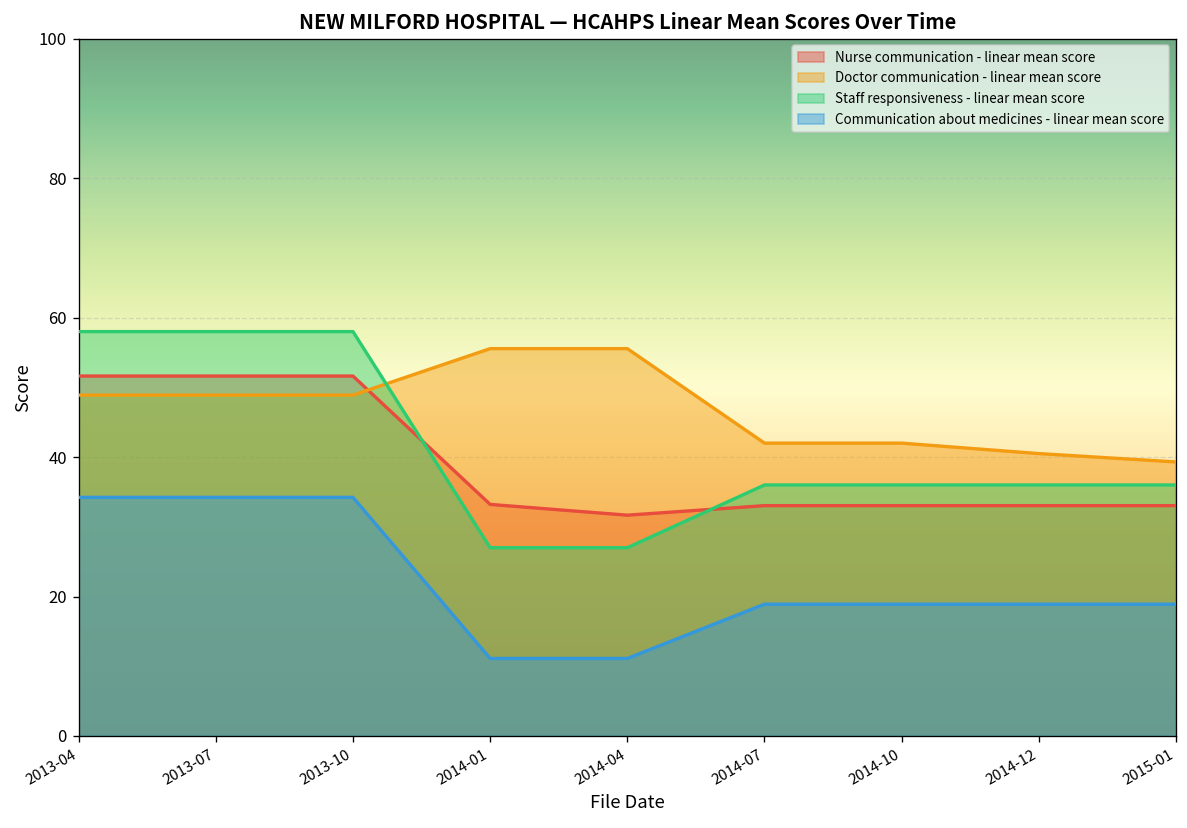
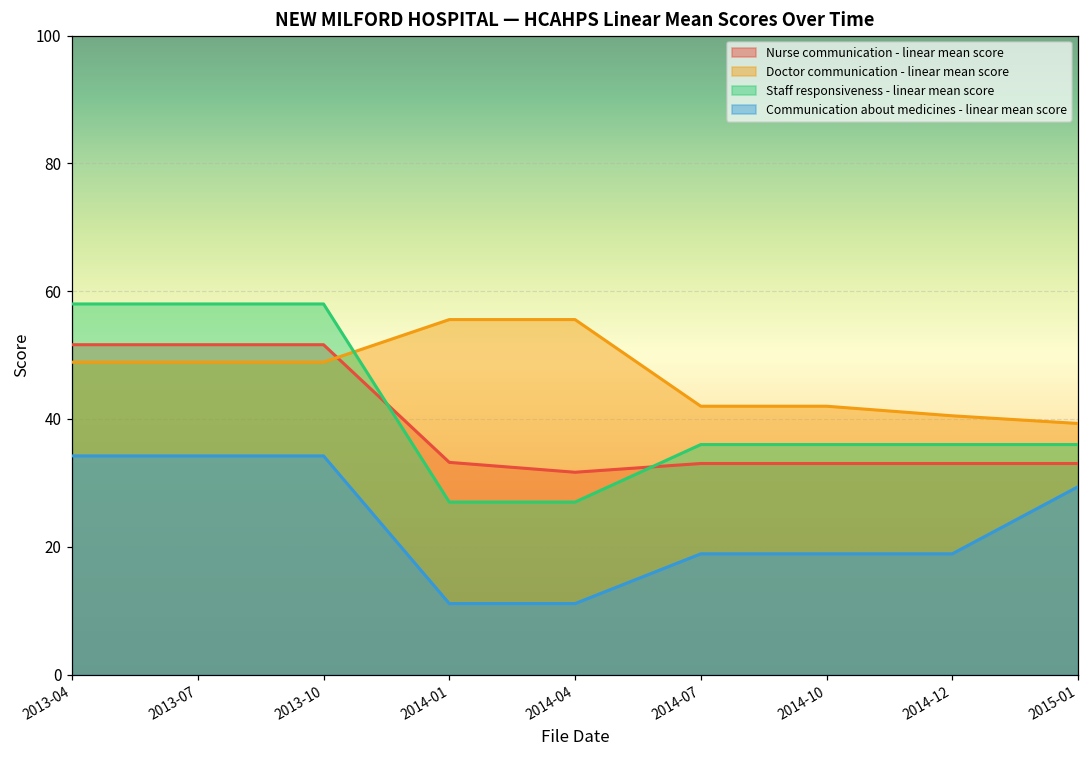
  {
    "Nurse communication - linear mean score": {
      "2013-04": 52,
      "2013-07": 52,
      "2013-10": 52,
      "2014-01": 33,
      "2014-04": 32,
      "2014-07": 33,
      "2014-10": 33,
      "2014-12": 33,
      "2015-01": 33
    },
    "Doctor communication - linear mean score": {
      "2013-04": 49,
      "2013-07": 49,
      "2013-10": 49,
      "2014-01": 56,
      "2014-04": 56,
      "2014-07": 42,
      "2014-10": 42,
      "2014-12": 41,
      "2015-01": 39
    },
    "Staff responsiveness - linear mean score": {
      "2013-04": 58,
      "2013-07": 58,
      "2013-10": 58,
      "2014-01": 27,
      "2014-04": 27,
      "2014-07": 36,
      "2014-10": 36,
      "2014-12": 36,
      "2015-01": 36
    },
    "Communication about medicines - linear mean score": {
      "2013-04": 34,
      "2013-07": 34,
      "2013-10": 34,
      "2014-01": 11,
      "2014-04": 11,
      "2014-07": 19,
      "2014-10": 19,
      "2014-12": 19,
-     "2015-01": 19
+     "2015-01": 29
    }
  }
